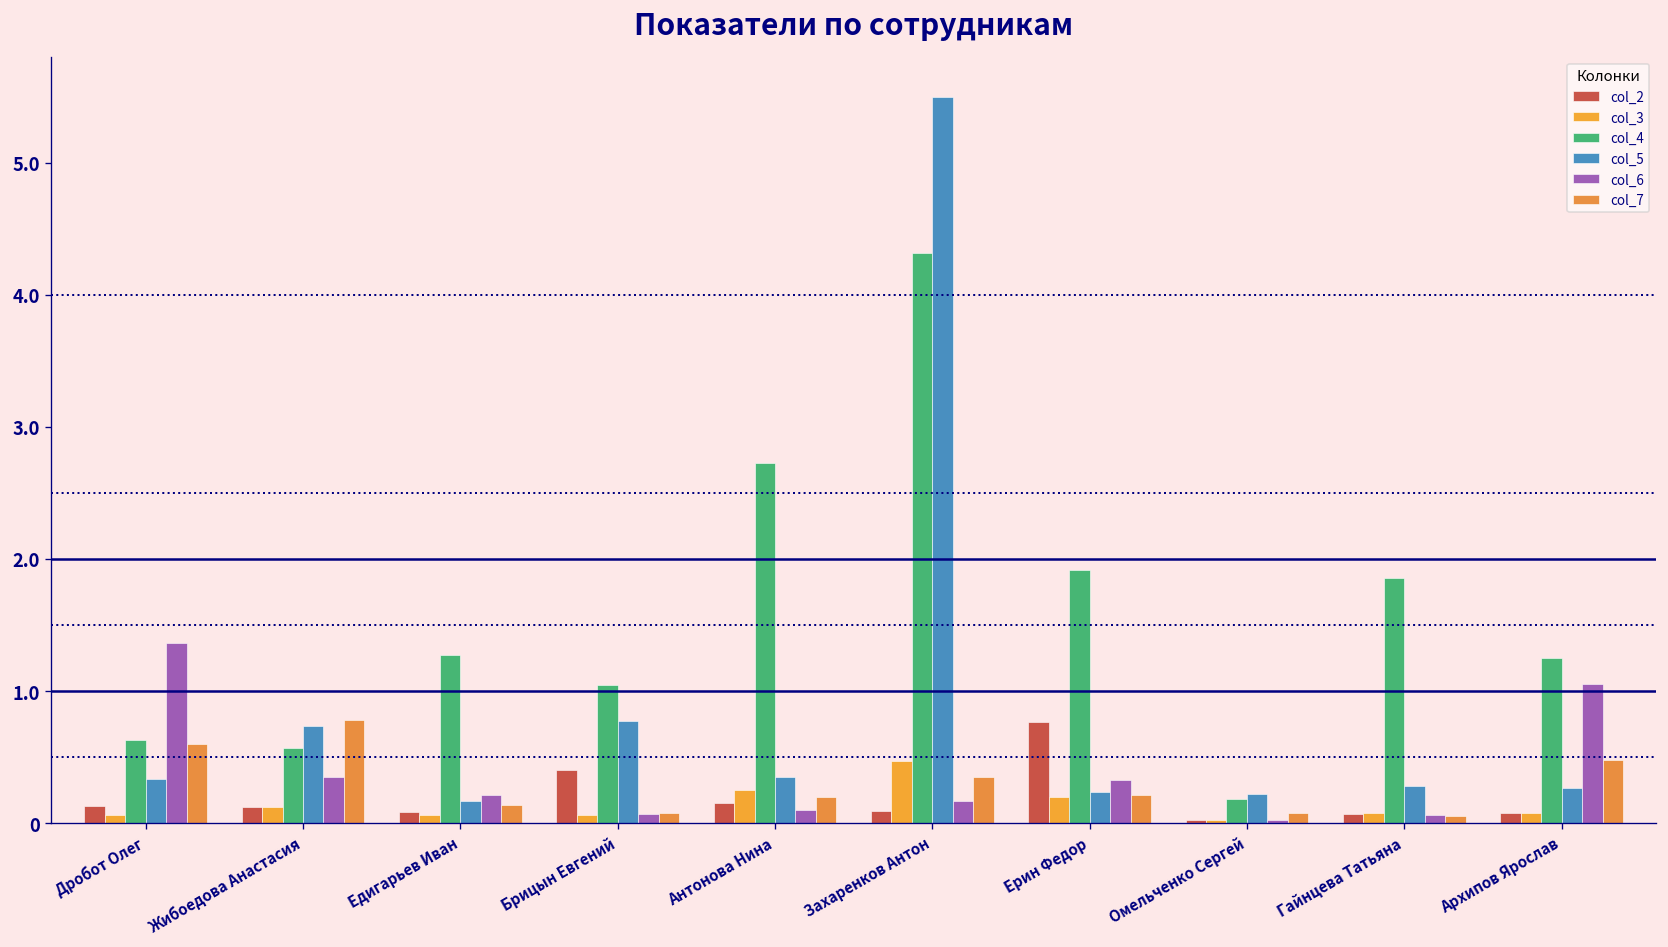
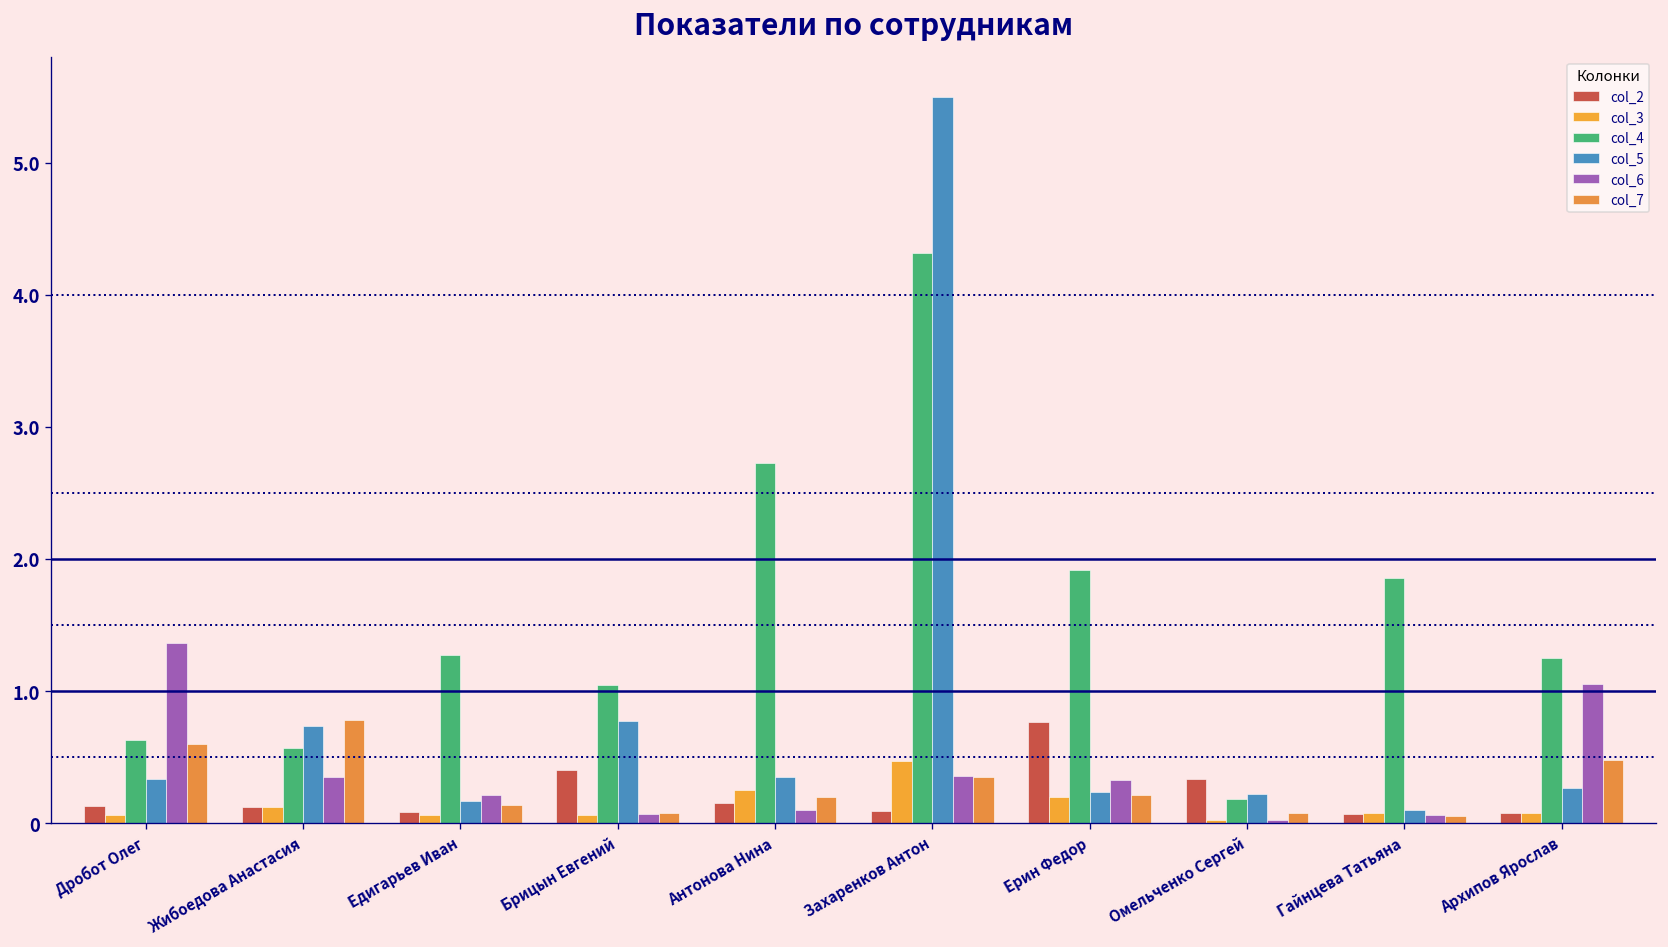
  {
    "col_2": {
      "Дробот Олег": 0.13,
      "Жибоедова Анастасия": 0.12,
      "Едигарьев Иван": 0.08,
      "Брицын Евгений": 0.40,
      "Антонова Нина": 0.15,
      "Захаренков Антон": 0.10,
      "Ерин Федор": 0.76,
-     "Омельченко Сергей": 0.02,
+     "Омельченко Сергей": 0.33,
      "Гайнцева Татьяна": 0.07,
      "Архипов Ярослав": 0.07
    },
    "col_4": {
      "Дробот Олег": 0.63,
      "Жибоедова Анастасия": 0.57,
      "Едигарьев Иван": 1.27,
      "Брицын Евгений": 1.04,
      "Антонова Нина": 2.72,
      "Захаренков Антон": 4.31,
      "Ерин Федор": 1.92,
      "Омельченко Сергей": 0.18,
      "Гайнцева Татьяна": 1.86,
      "Архипов Ярослав": 1.25
    },
    "col_5": {
      "Дробот Олег": 0.34,
      "Жибоедова Анастасия": 0.74,
      "Едигарьев Иван": 0.17,
      "Брицын Евгений": 0.78,
      "Антонова Нина": 0.35,
      "Захаренков Антон": 5.50,
      "Ерин Федор": 0.23,
      "Омельченко Сергей": 0.22,
-     "Гайнцева Татьяна": 0.28,
+     "Гайнцева Татьяна": 0.10,
      "Архипов Ярослав": 0.27
    },
    "col_6": {
      "Дробот Олег": 1.36,
      "Жибоедова Анастасия": 0.35,
      "Едигарьев Иван": 0.21,
      "Брицын Евгений": 0.07,
      "Антонова Нина": 0.10,
-     "Захаренков Антон": 0.17,
+     "Захаренков Антон": 0.36,
      "Ерин Федор": 0.33,
      "Омельченко Сергей": 0.02,
      "Гайнцева Татьяна": 0.06,
      "Архипов Ярослав": 1.05
    }
  }
